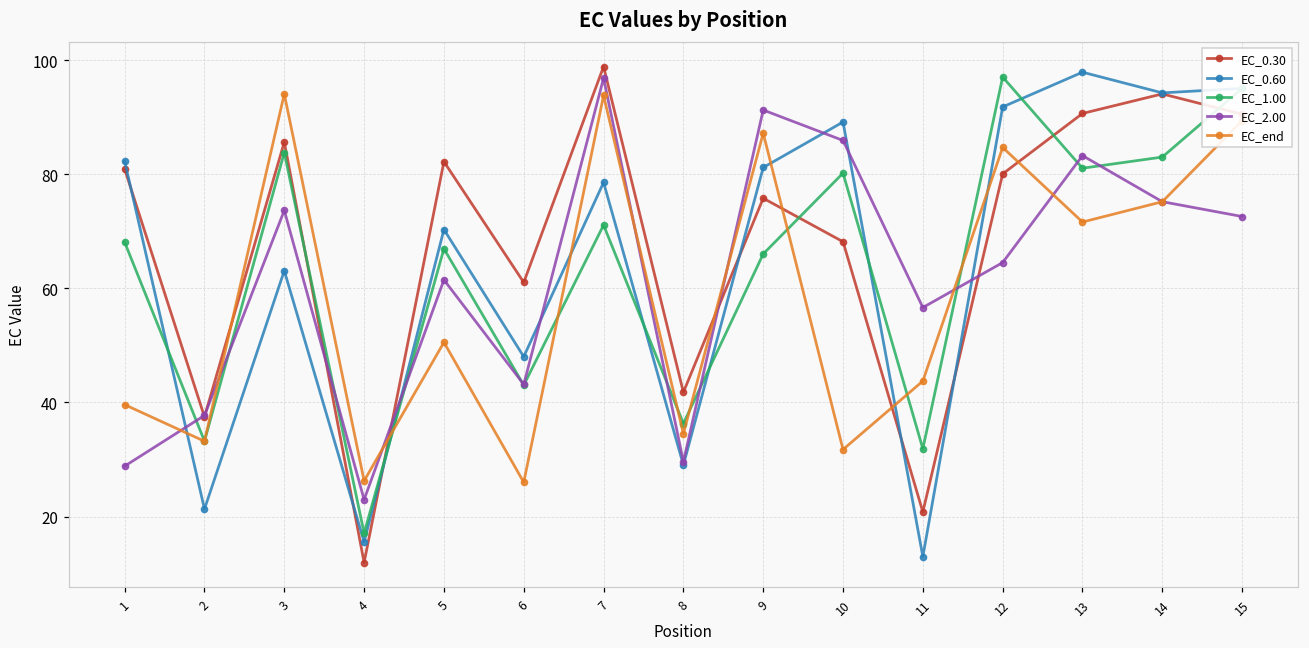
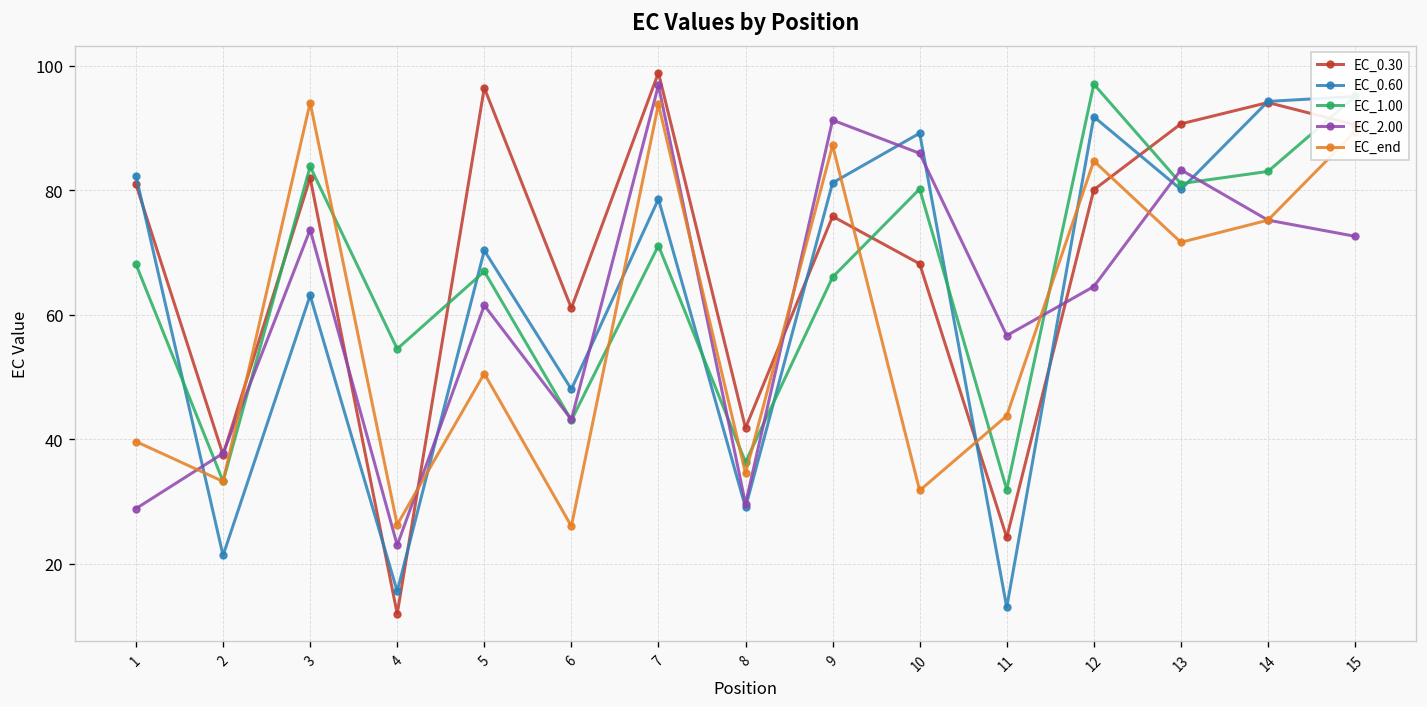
  {
    "EC_0.30": {
      "1": 81,
-     "3": 86,
+     "3": 82,
      "4": 12,
-     "5": 82,
+     "5": 96,
      "6": 61,
      "7": 99,
      "8": 42,
      "9": 76,
      "10": 68,
-     "11": 21,
+     "11": 24,
      "12": 80,
      "13": 91
    },
    "EC_0.60": {
      "1": 82,
      "2": 21,
      "3": 63,
      "4": 16,
      "5": 70,
      "6": 48,
      "7": 79,
      "8": 29,
      "9": 81,
      "10": 89,
      "11": 13,
      "12": 92,
-     "13": 98
+     "13": 80
    },
    "EC_1.00": {
      "1": 68,
      "3": 84,
-     "4": 17,
+     "4": 55,
      "5": 67,
      "7": 71,
      "8": 36,
      "9": 66,
      "10": 80,
      "11": 32,
      "12": 97,
      "13": 81,
      "14": 83
    },
    "EC_2.00": {
      "1": 29,
      "3": 74,
      "4": 23,
      "5": 62,
      "7": 97,
      "8": 30,
      "9": 91,
      "10": 86,
      "11": 57,
      "12": 65,
      "13": 83,
      "15": 73
    },
    "EC_end": {
      "1": 40,
      "3": 94,
      "4": 26,
      "5": 51,
      "6": 26,
      "7": 94,
      "8": 35,
      "9": 87,
      "10": 32,
      "11": 44,
      "12": 85,
      "13": 72
    }
  }
